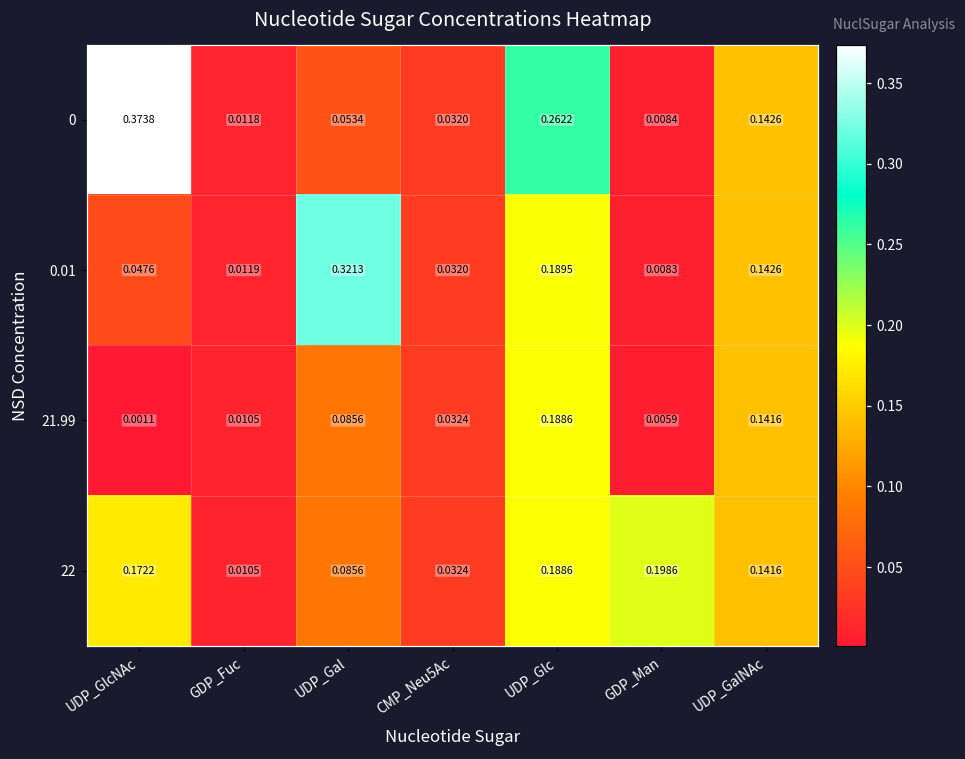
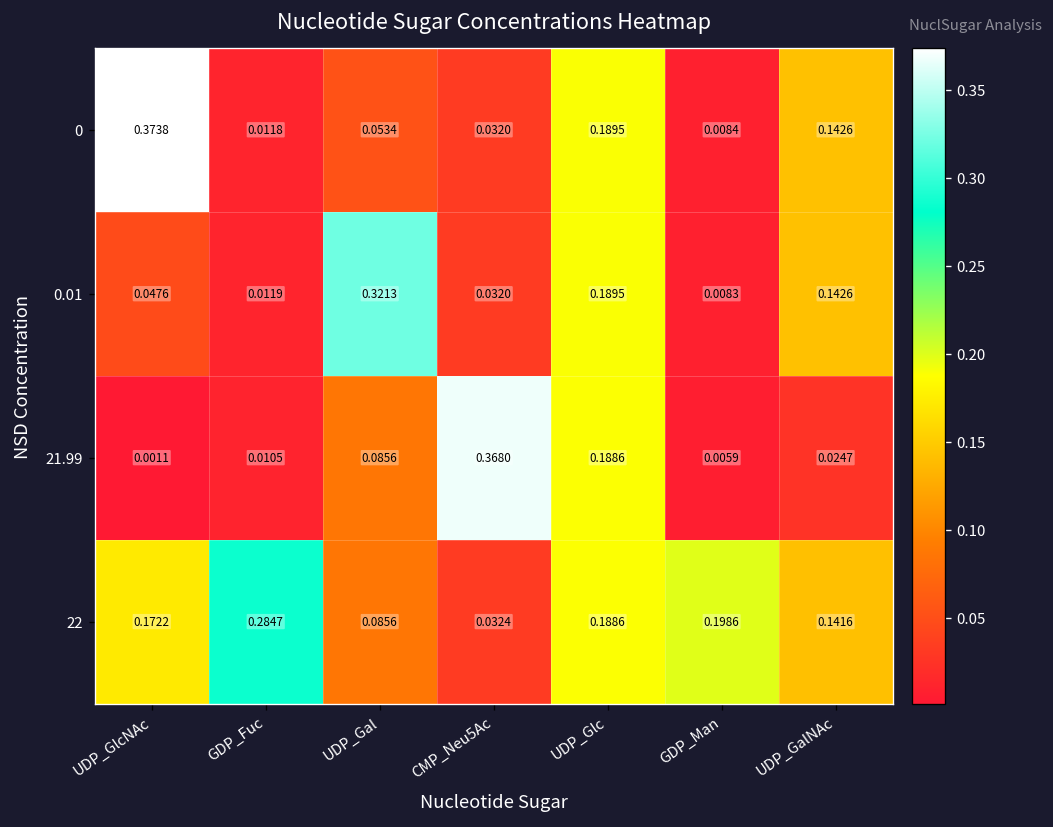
  {
    "0": {
-     "UDP_Glc": 0.2622
+     "UDP_Glc": 0.1895
    },
    "21.99": {
-     "CMP_Neu5Ac": 0.0324,
-     "UDP_GalNAc": 0.1416
+     "CMP_Neu5Ac": 0.3680,
+     "UDP_GalNAc": 0.0247
    },
    "22": {
-     "GDP_Fuc": 0.0105
+     "GDP_Fuc": 0.2847
    }
  }
